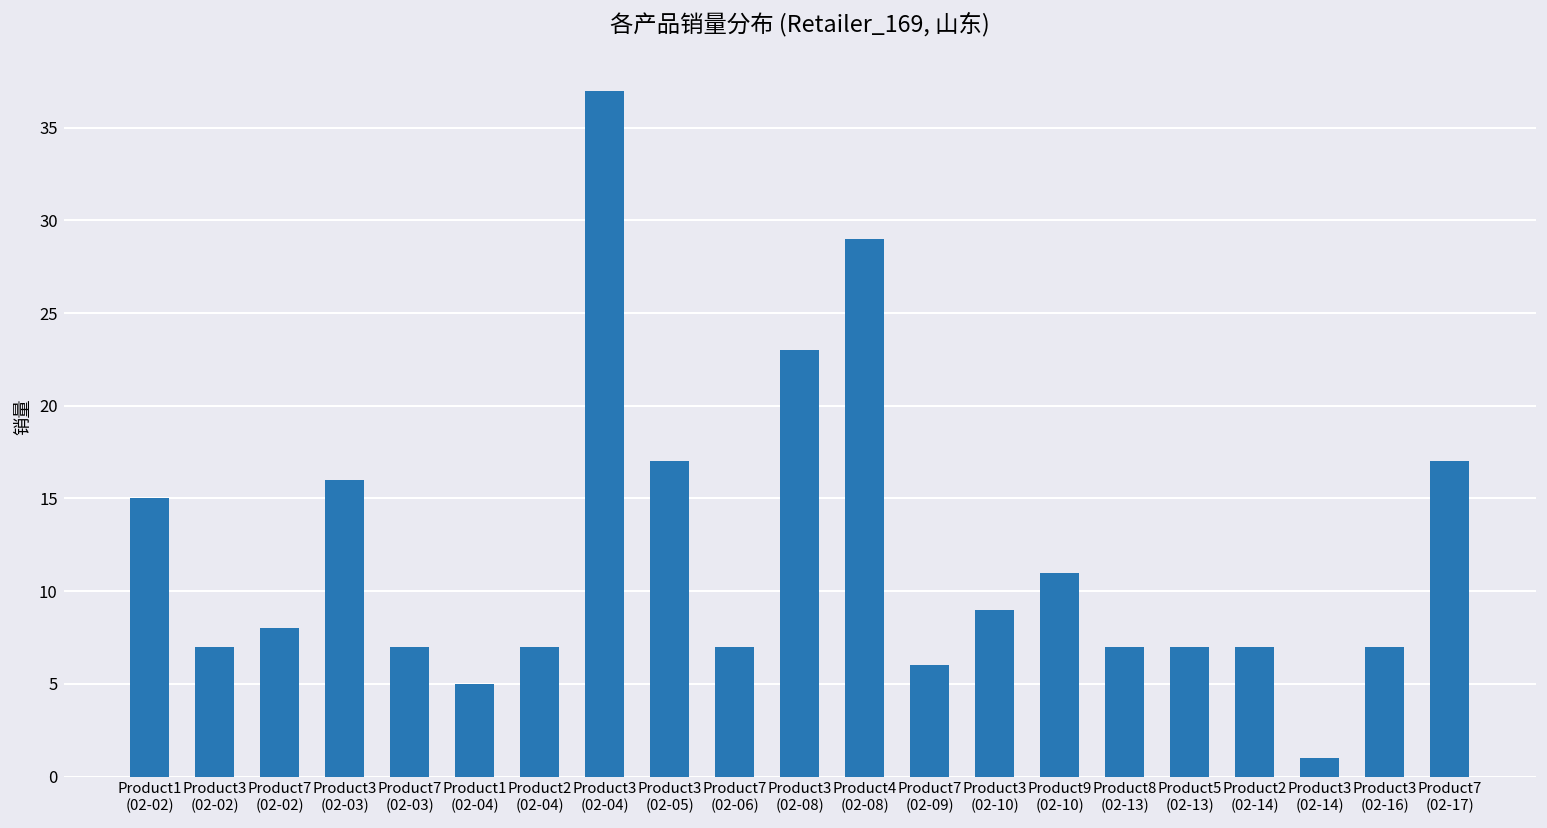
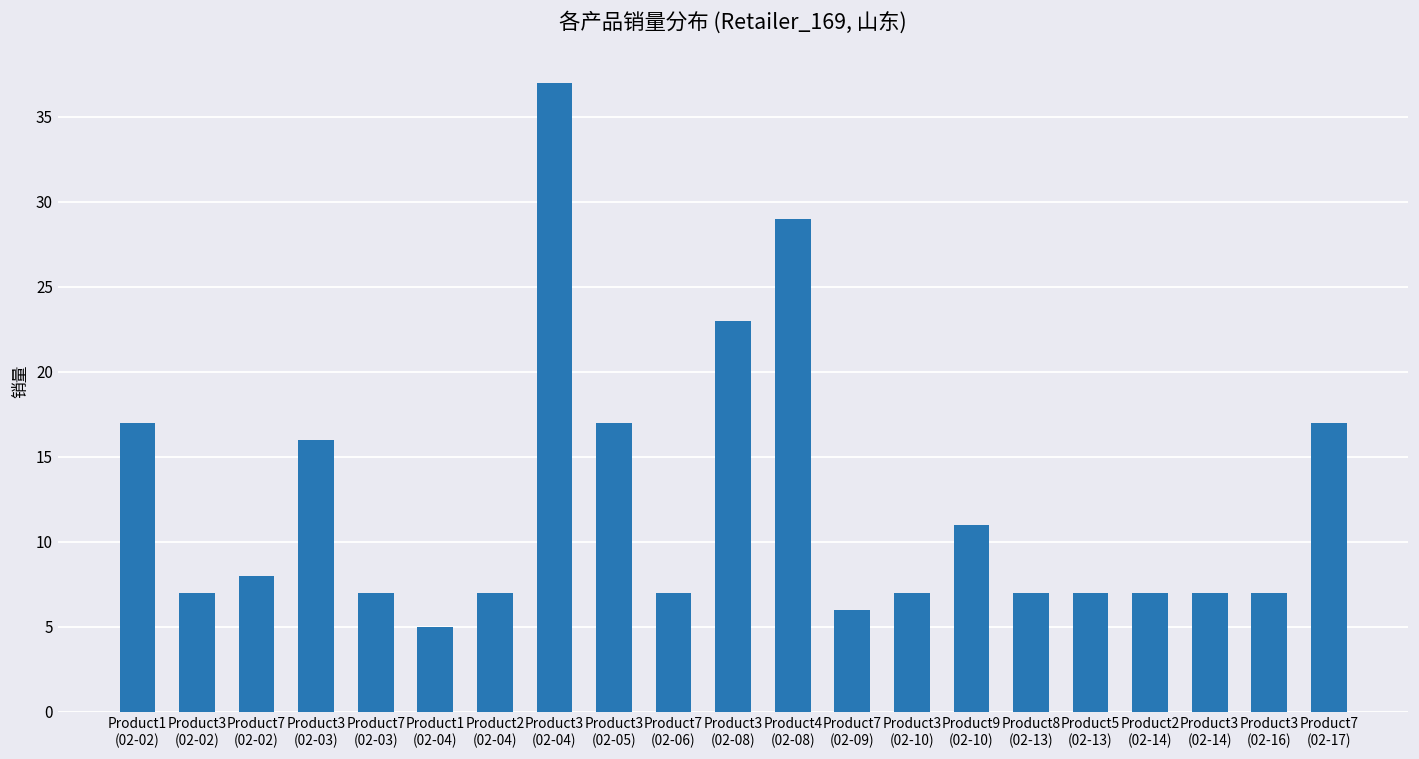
  {
-   "Product1 (02-02)": 15,
+   "Product1 (02-02)": 17,
    "Product3 (02-02)": 7,
    "Product7 (02-02)": 8,
    "Product3 (02-03)": 16,
    "Product7 (02-03)": 7,
    "Product1 (02-04)": 5,
    "Product2 (02-04)": 7,
    "Product3 (02-04)": 37,
    "Product3 (02-05)": 17,
    "Product7 (02-06)": 7,
    "Product3 (02-08)": 23,
    "Product4 (02-08)": 29,
    "Product7 (02-09)": 6,
-   "Product3 (02-10)": 9,
+   "Product3 (02-10)": 7,
    "Product9 (02-10)": 11,
    "Product8 (02-13)": 7,
    "Product5 (02-13)": 7,
    "Product2 (02-14)": 7,
-   "Product3 (02-14)": 1,
+   "Product3 (02-14)": 7,
    "Product3 (02-16)": 7,
    "Product7 (02-17)": 17
  }
